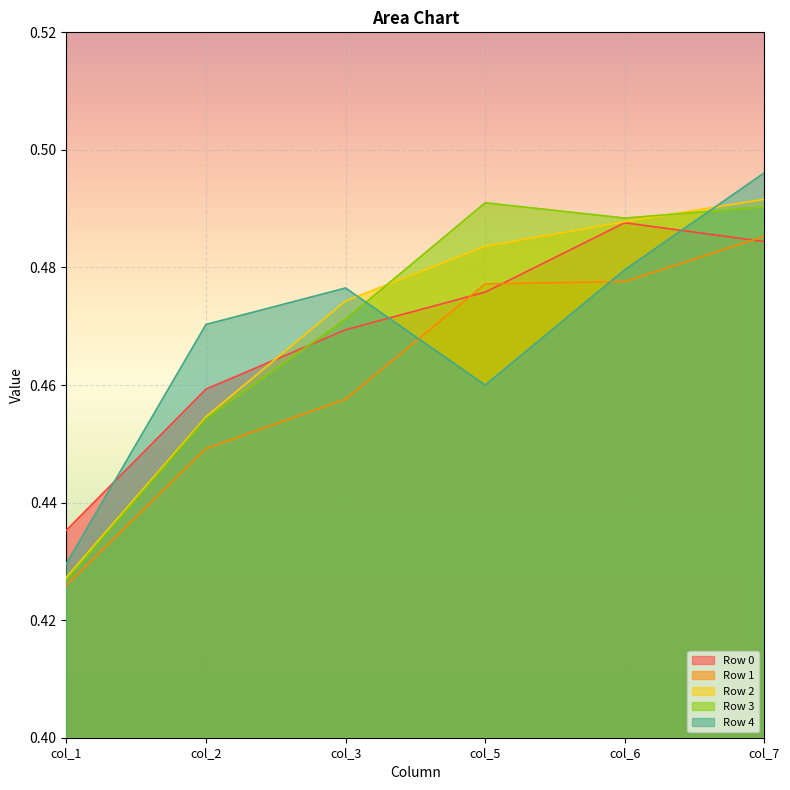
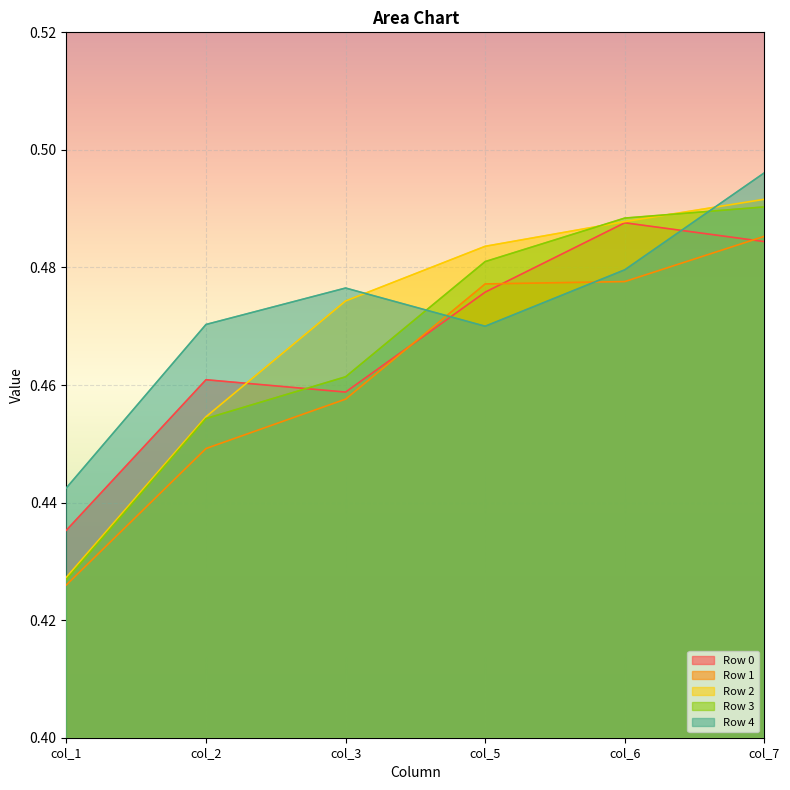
  {
    "Row 0": {
      "col_1": 0.435,
-     "col_2": 0.459,
-     "col_3": 0.469,
+     "col_2": 0.461,
+     "col_3": 0.459,
      "col_5": 0.476,
      "col_7": 0.484
    },
    "Row 3": {
-     "col_3": 0.471,
-     "col_5": 0.491,
+     "col_3": 0.461,
+     "col_5": 0.481,
      "col_6": 0.488,
      "col_7": 0.490
    },
    "Row 4": {
-     "col_1": 0.430,
+     "col_1": 0.443,
      "col_2": 0.470,
      "col_3": 0.477,
-     "col_5": 0.46,
+     "col_5": 0.47,
      "col_6": 0.480,
      "col_7": 0.496
    }
  }
